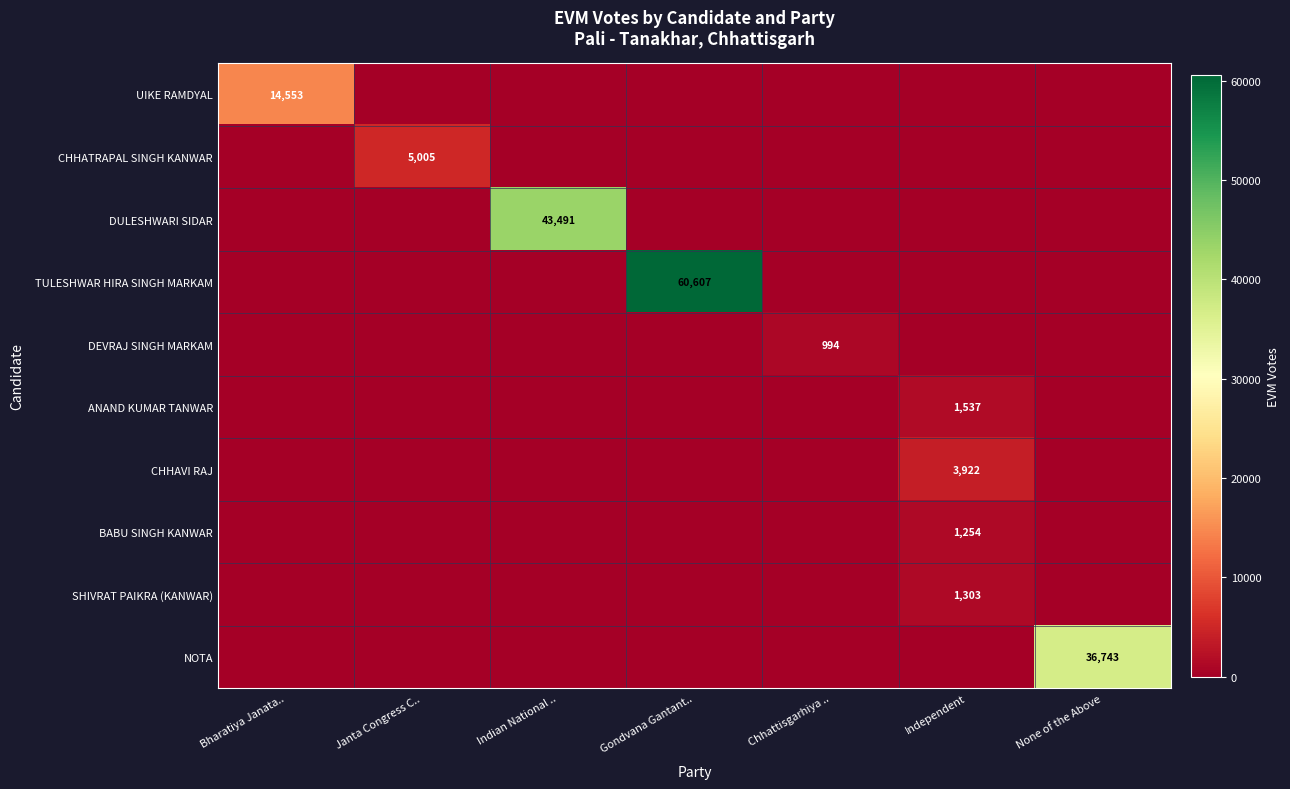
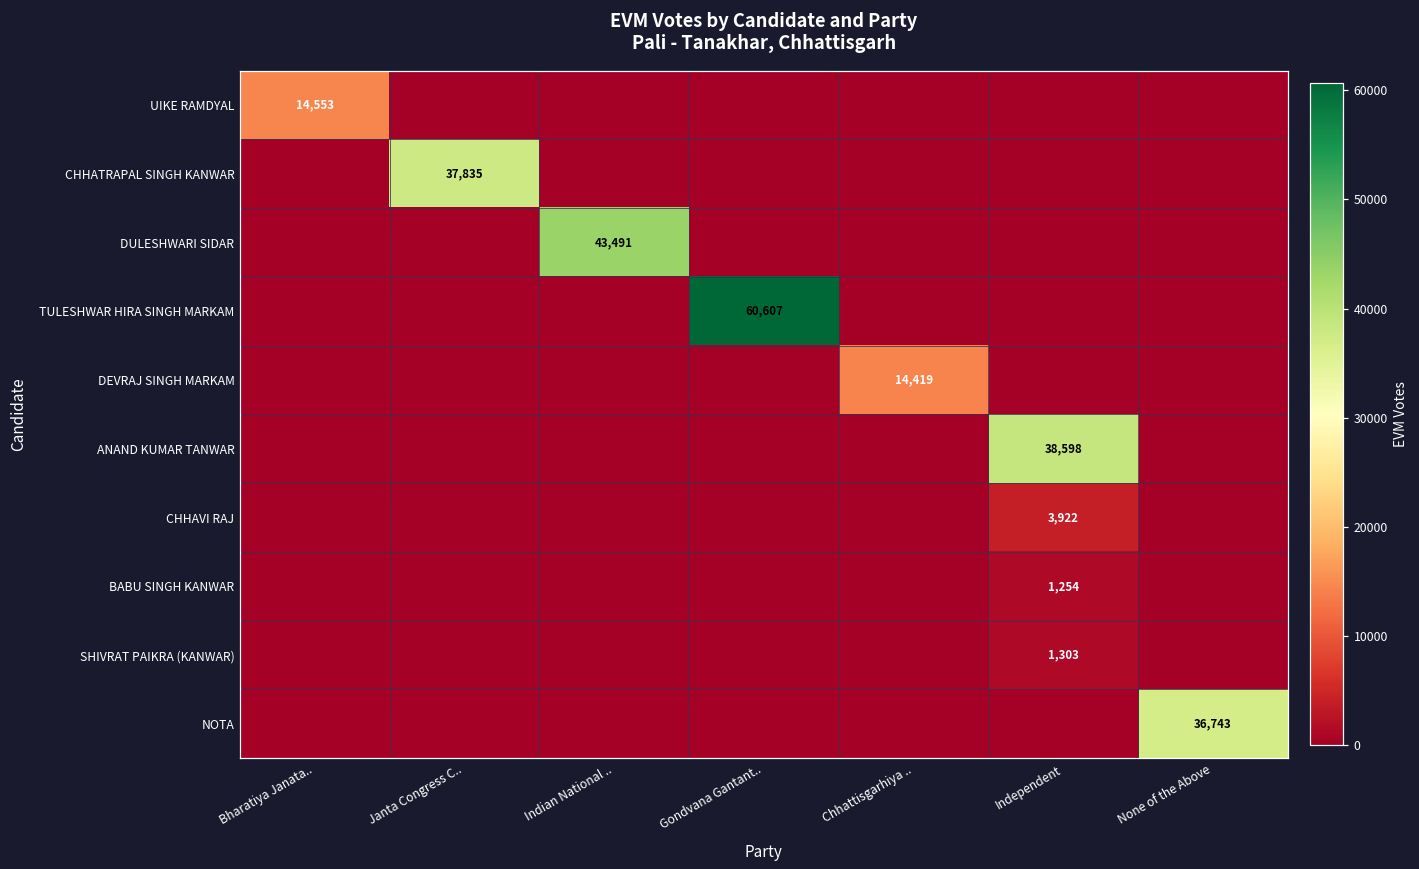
  {
    "UIKE RAMDYAL": {
      "Bharatiya Janata..": "14,553"
    },
    "CHHATRAPAL SINGH KANWAR": {
-     "Janta Congress C..": "5,005"
+     "Janta Congress C..": "37,835"
    },
    "DULESHWARI SIDAR": {
      "Indian National ..": "43,491"
    },
    "TULESHWAR HIRA SINGH MARKAM": {
      "Gondvana Gantant..": "60,607"
    },
    "DEVRAJ SINGH MARKAM": {
-     "Chhattisgarhiya ..": "994"
+     "Chhattisgarhiya ..": "14,419"
    },
    "ANAND KUMAR TANWAR": {
-     "Independent": "1,537"
+     "Independent": "38,598"
    },
    "CHHAVI RAJ": {
      "Independent": "3,922"
    },
    "BABU SINGH KANWAR": {
      "Independent": "1,254"
    },
    "SHIVRAT PAIKRA (KANWAR)": {
      "Independent": "1,303"
    },
    "NOTA": {
      "None of the Above": "36,743"
    }
  }
